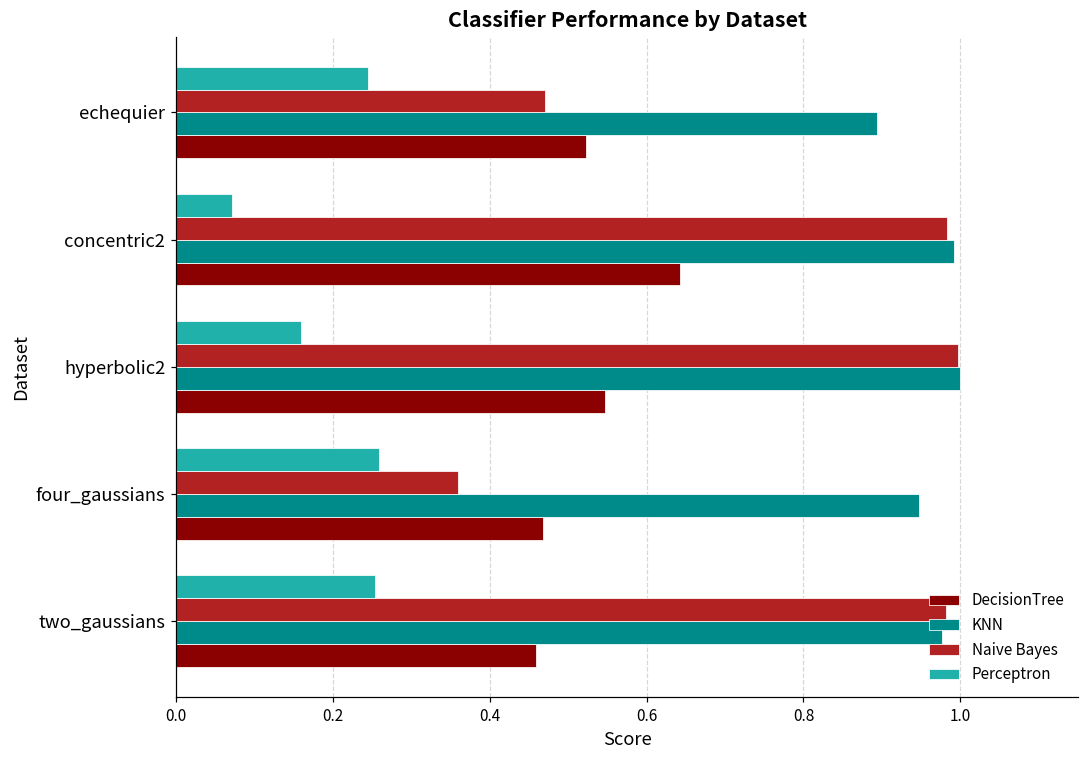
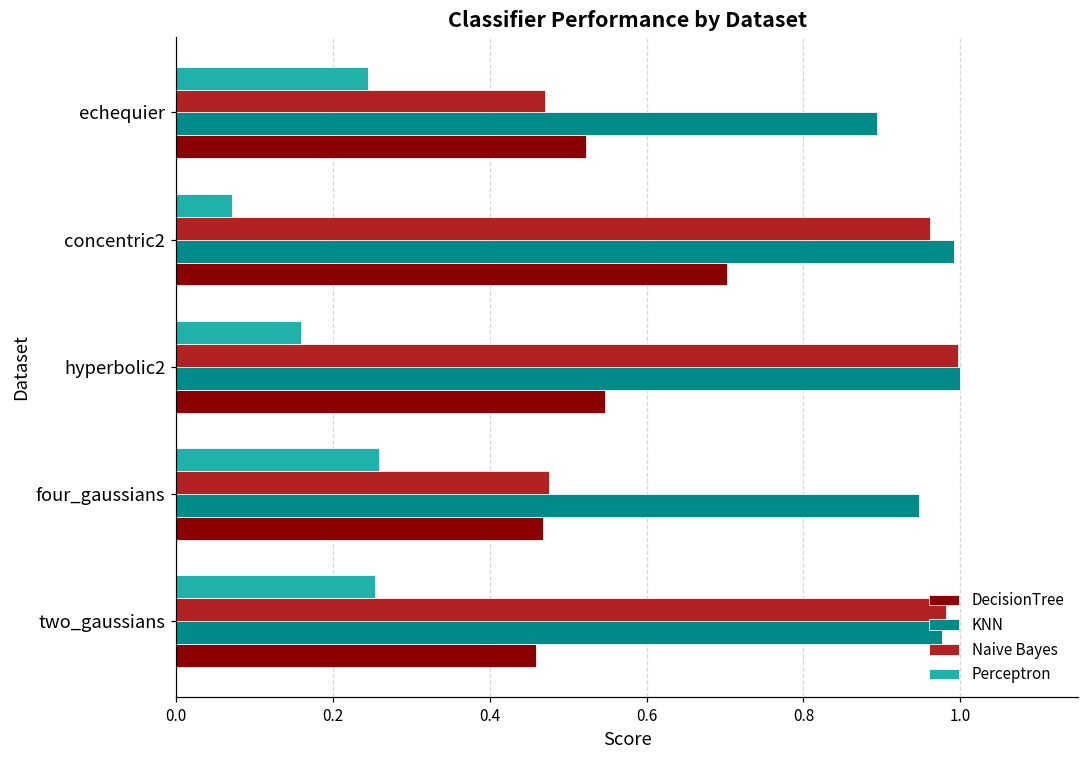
  {
    "DecisionTree": {
      "echequier": 0.52,
-     "concentric2": 0.64,
+     "concentric2": 0.70,
      "hyperbolic2": 0.55,
      "four_gaussians": 0.47,
      "two_gaussians": 0.46
    },
    "Naive Bayes": {
      "echequier": 0.47,
-     "concentric2": 0.98,
+     "concentric2": 0.96,
      "hyperbolic2": 1.00,
-     "four_gaussians": 0.36,
+     "four_gaussians": 0.48,
      "two_gaussians": 0.98
    }
  }
